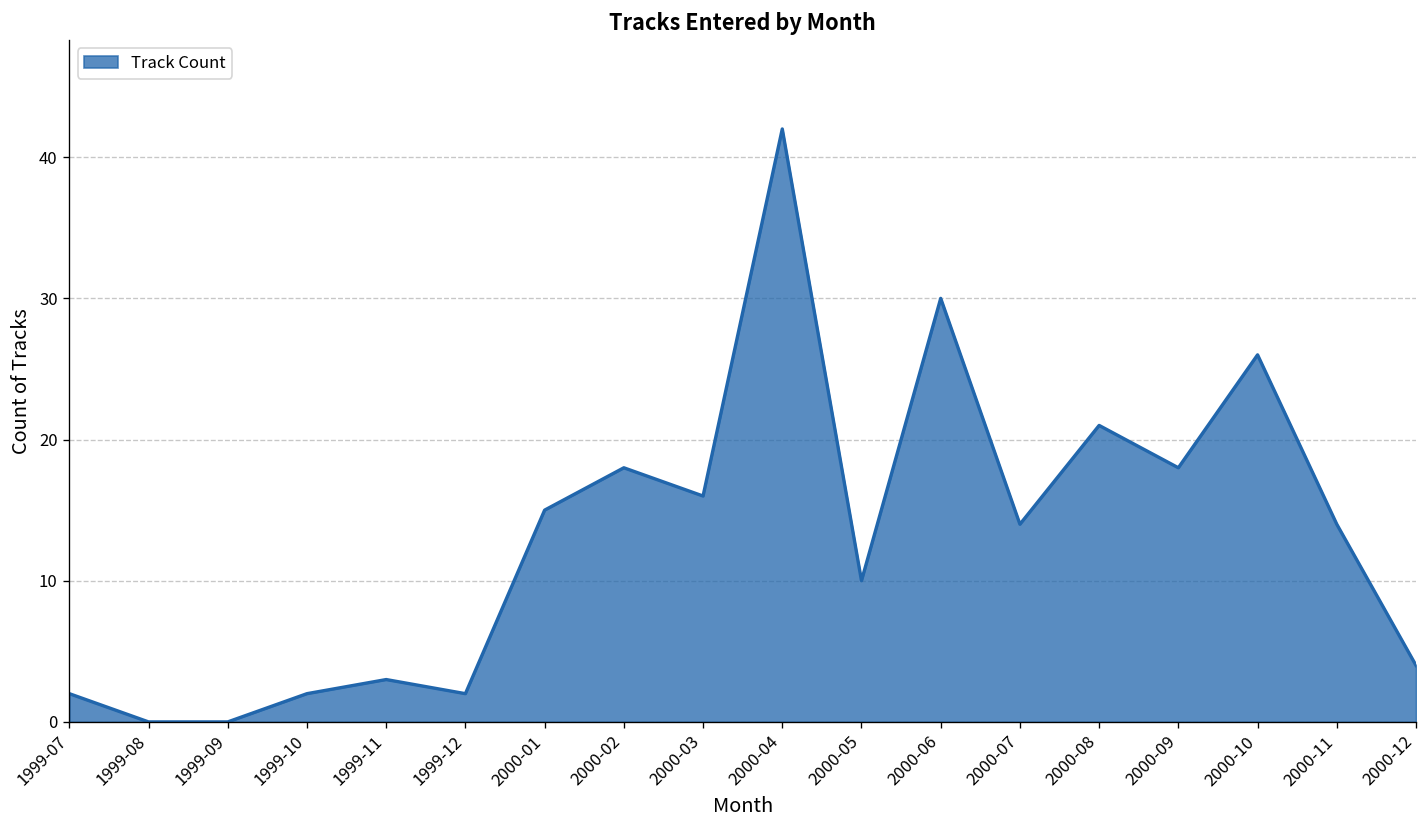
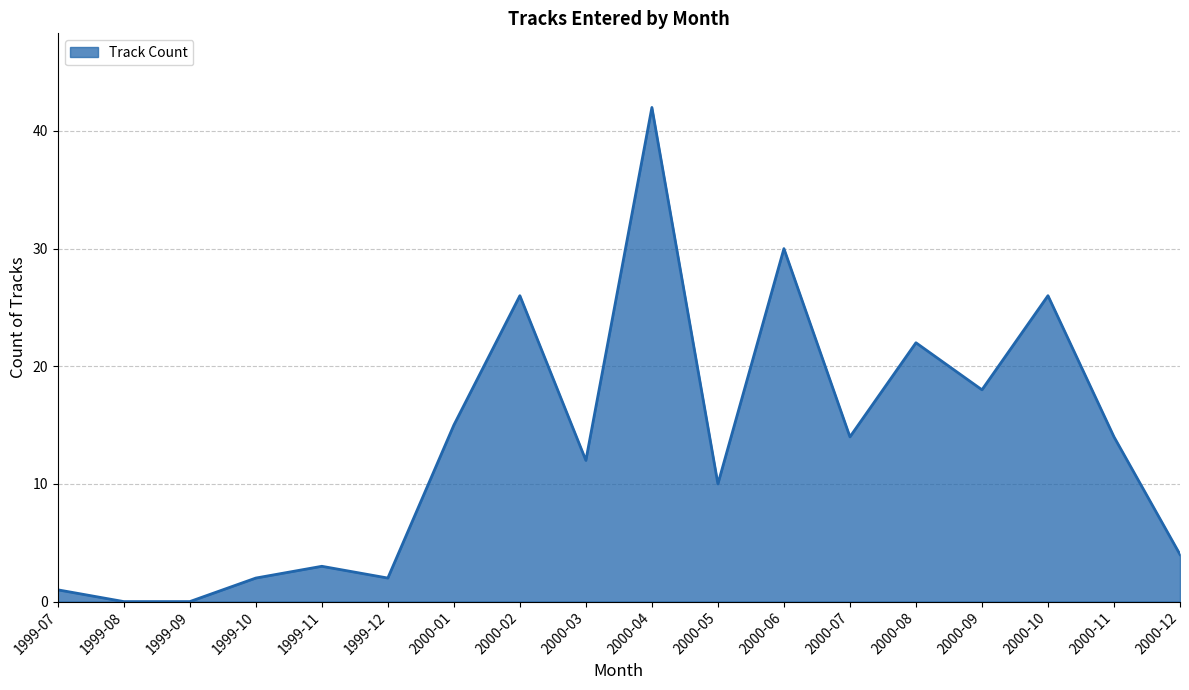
  {
-   "1999-07": 2,
+   "1999-07": 1,
    "1999-08": 0,
    "1999-09": 0,
    "1999-10": 2,
    "1999-11": 3,
    "1999-12": 2,
    "2000-01": 15,
-   "2000-02": 18,
-   "2000-03": 16,
+   "2000-02": 26,
+   "2000-03": 12,
    "2000-04": 42,
    "2000-05": 10,
    "2000-06": 30,
    "2000-07": 14,
-   "2000-08": 21,
+   "2000-08": 22,
    "2000-09": 18,
    "2000-10": 26,
    "2000-11": 14,
    "2000-12": 4
  }
